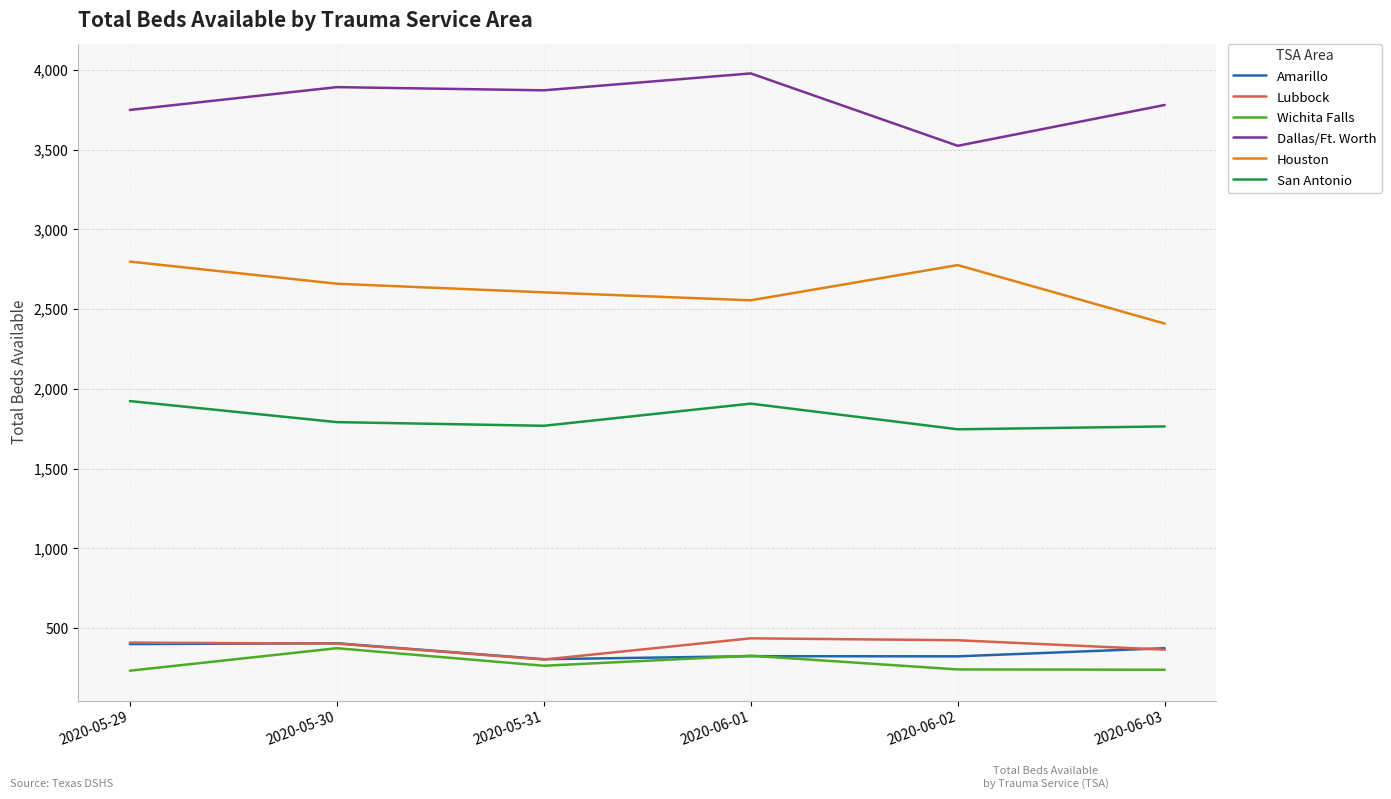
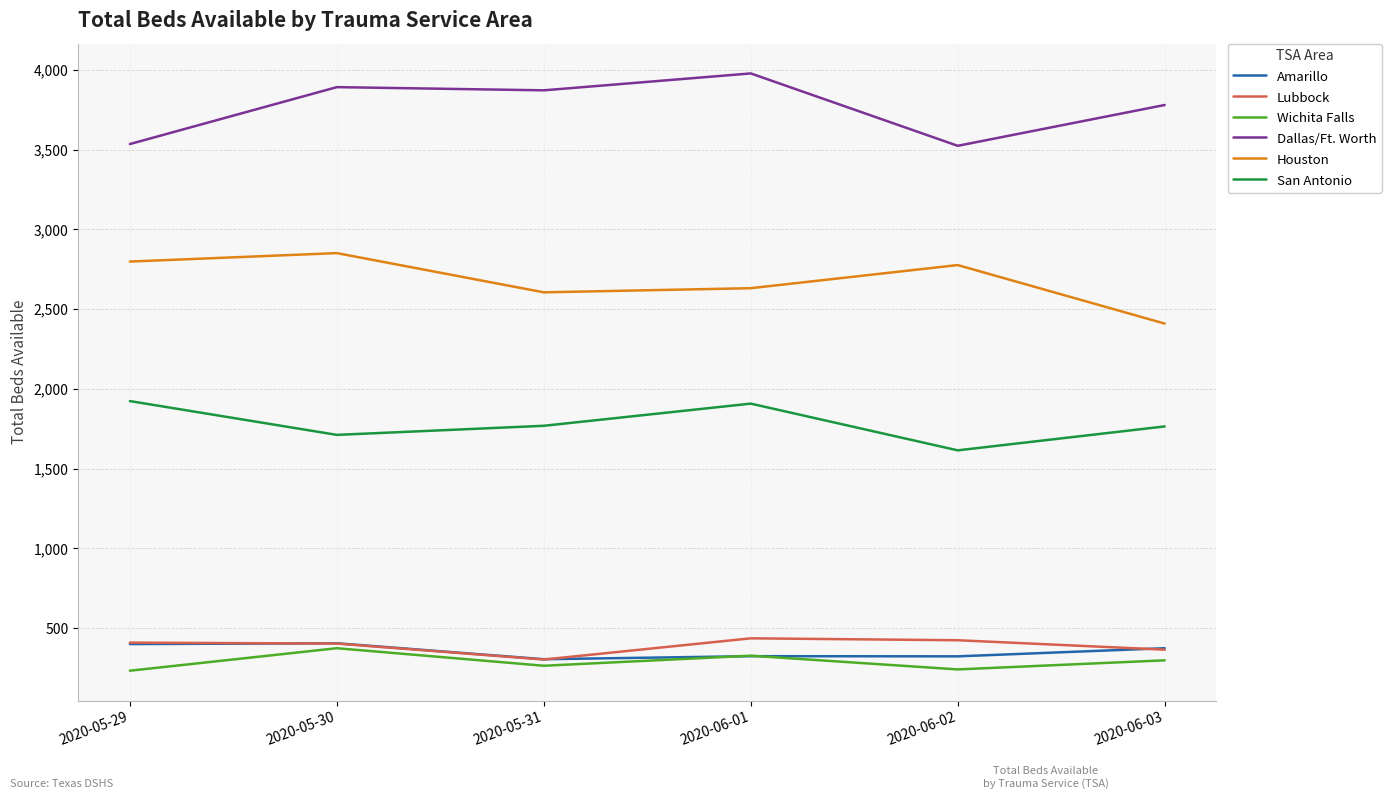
  {
    "Amarillo": {
      "2020-06-02": "320"
    },
    "Lubbock": {
      "2020-06-01": "440",
      "2020-06-02": "420"
    },
    "Wichita Falls": {
      "2020-05-29": "230",
      "2020-05-30": "370",
      "2020-05-31": "260",
      "2020-06-02": "240",
-     "2020-06-03": "240"
+     "2020-06-03": "300"
    },
    "Dallas/Ft. Worth": {
-     "2020-05-29": "3,750",
+     "2020-05-29": "3,540",
      "2020-05-30": "3,890",
      "2020-05-31": "3,870",
      "2020-06-01": "3,980",
      "2020-06-02": "3,520",
      "2020-06-03": "3,780"
    },
    "Houston": {
      "2020-05-29": "2,800",
-     "2020-05-30": "2,660",
+     "2020-05-30": "2,850",
      "2020-05-31": "2,610",
-     "2020-06-01": "2,560",
+     "2020-06-01": "2,630",
      "2020-06-02": "2,780",
      "2020-06-03": "2,410"
    },
    "San Antonio": {
      "2020-05-29": "1,920",
-     "2020-05-30": "1,790",
+     "2020-05-30": "1,710",
      "2020-05-31": "1,770",
      "2020-06-01": "1,910",
-     "2020-06-02": "1,750",
+     "2020-06-02": "1,610",
      "2020-06-03": "1,760"
    }
  }
